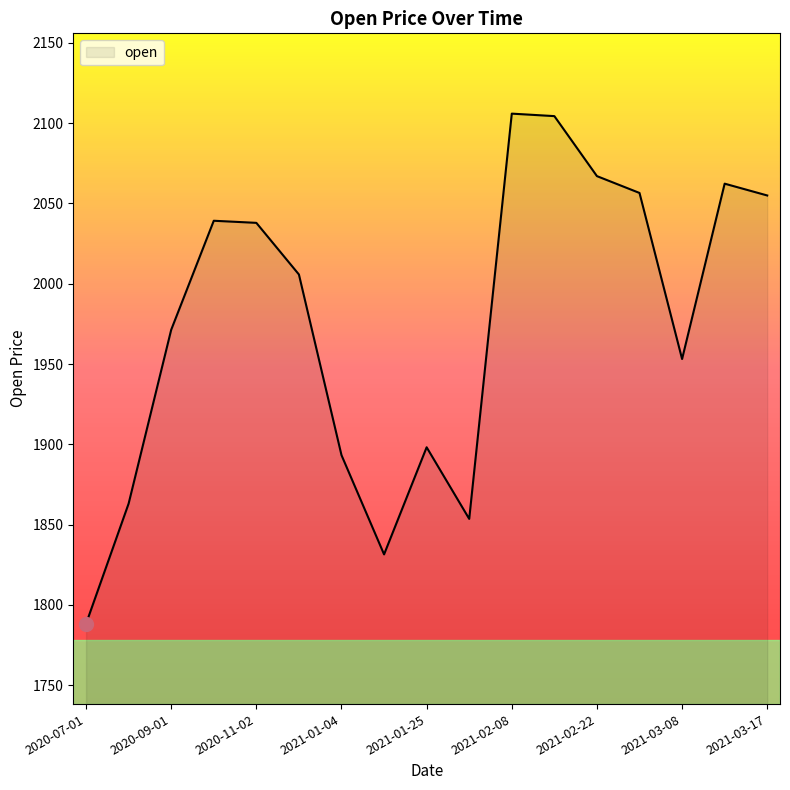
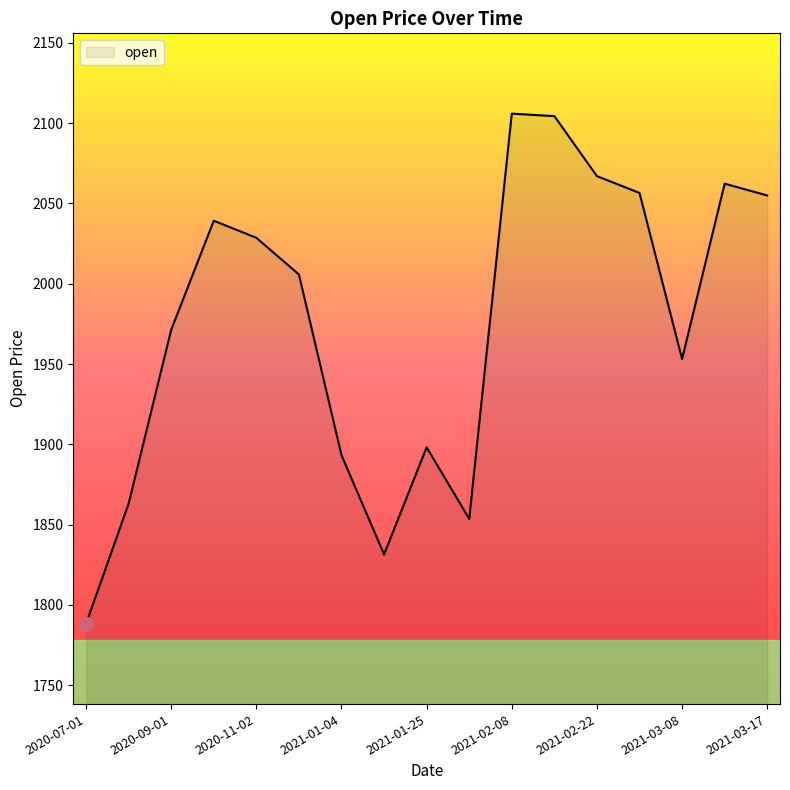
  {
    "open": {
      "2020-09-01": 1971,
-     "2020-11-02": 2038,
+     "2020-11-02": 2029,
      "2021-01-04": 1893,
      "2021-01-25": 1898,
      "2021-02-08": 2106,
      "2021-02-22": 2067,
      "2021-03-08": 1953,
      "2021-03-17": 2055
    }
  }
